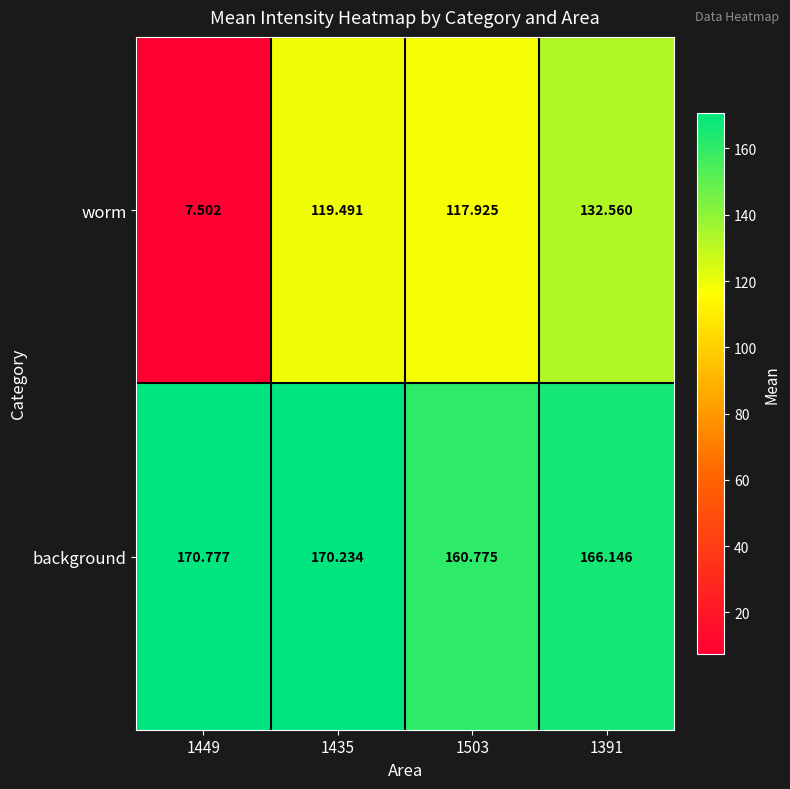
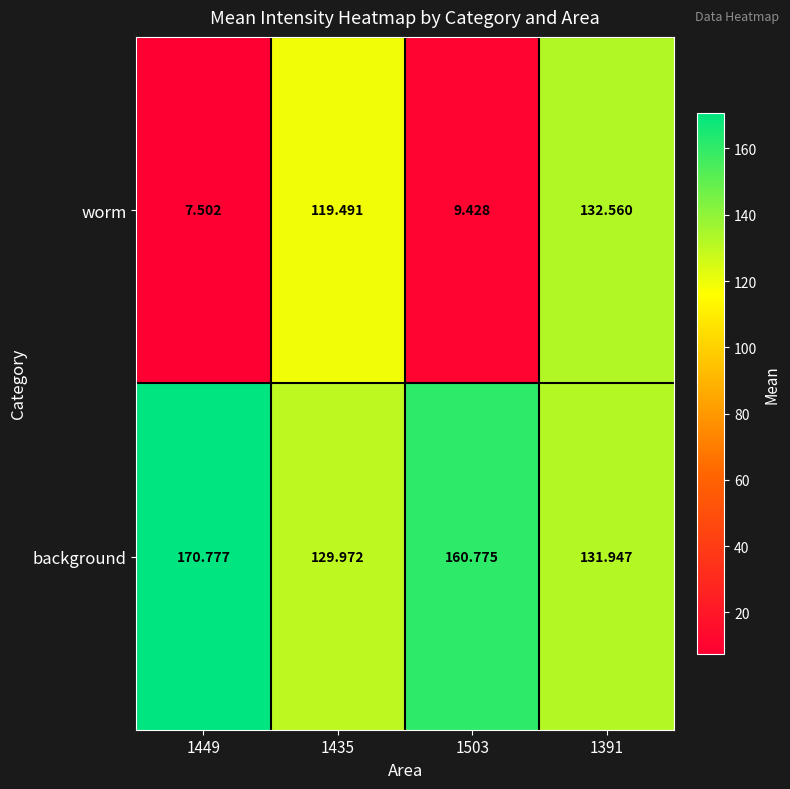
  {
    "worm": {
      "1449": 7.502,
      "1435": 119.491,
-     "1503": 117.925,
+     "1503": 9.428,
      "1391": 132.560
    },
    "background": {
      "1449": 170.777,
-     "1435": 170.234,
+     "1435": 129.972,
      "1503": 160.775,
-     "1391": 166.146
+     "1391": 131.947
    }
  }
